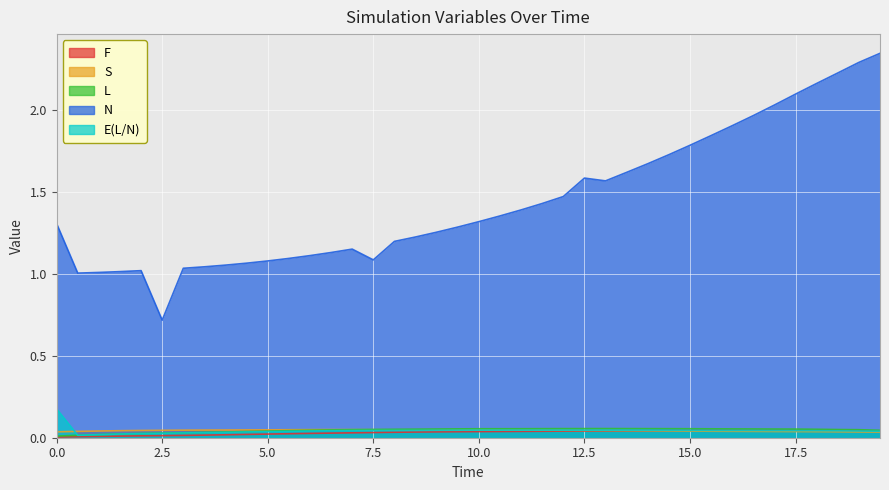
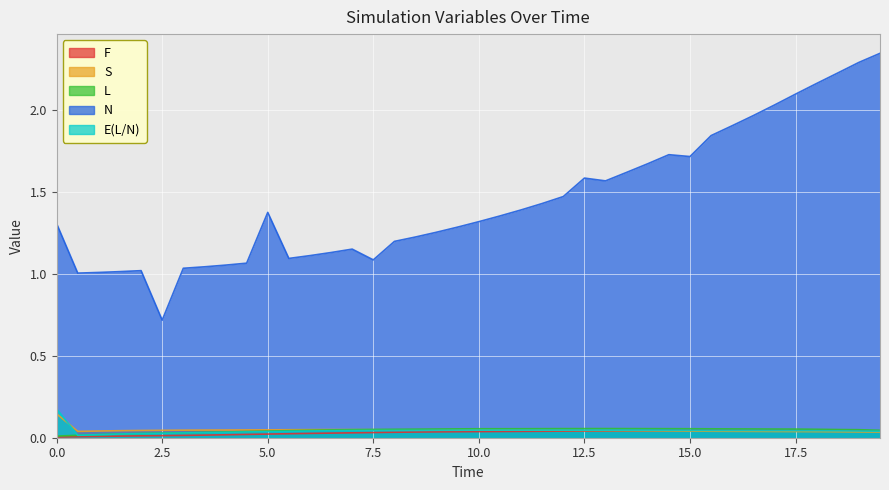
  {
    "S": {
-     "0.0": 0.04,
+     "0.0": 0.15,
      "2.5": 0.05
    },
    "N": {
      "0.0": 1.31,
      "2.5": 0.72,
-     "5.0": 1.08,
+     "5.0": 1.38,
      "7.5": 1.09,
      "10.0": 1.32,
      "12.5": 1.59,
-     "15.0": 1.79,
+     "15.0": 1.72,
      "17.5": 2.10
    },
    "E(L/N)": {
      "0.0": 0.18
    }
  }
